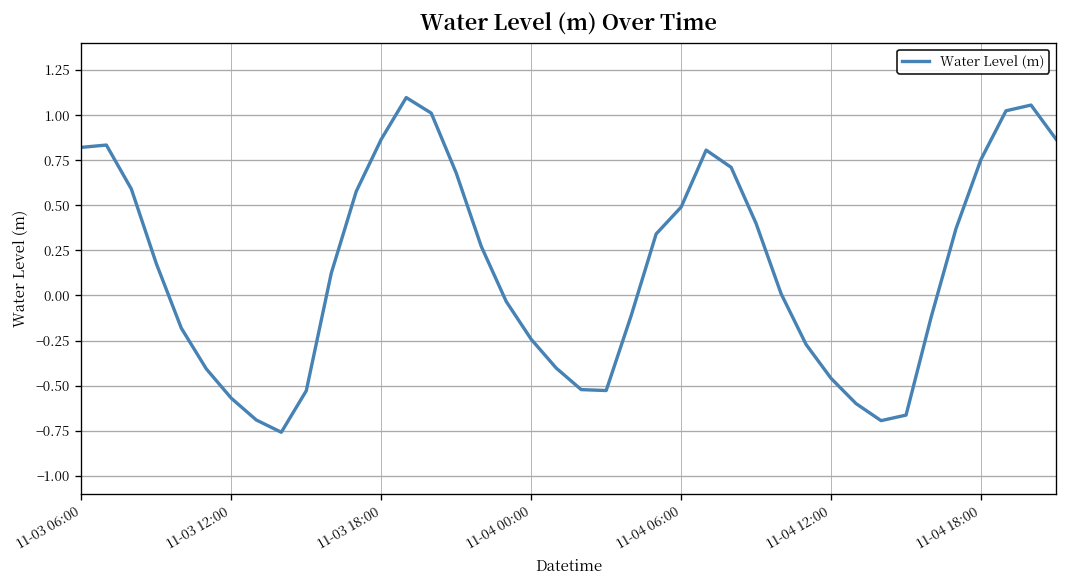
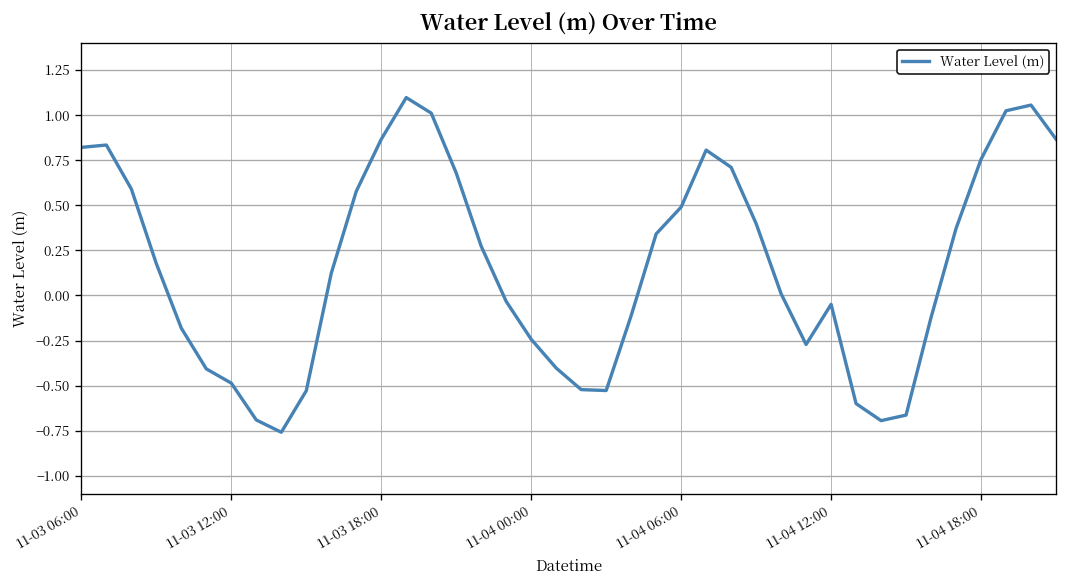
  {
    "11-03 06:00": 0.82,
-   "11-03 12:00": -0.57,
+   "11-03 12:00": -0.49,
    "11-03 18:00": 0.87,
    "11-04 00:00": -0.24,
    "11-04 06:00": 0.49,
-   "11-04 12:00": -0.46,
+   "11-04 12:00": -0.05,
    "11-04 18:00": 0.75
  }
